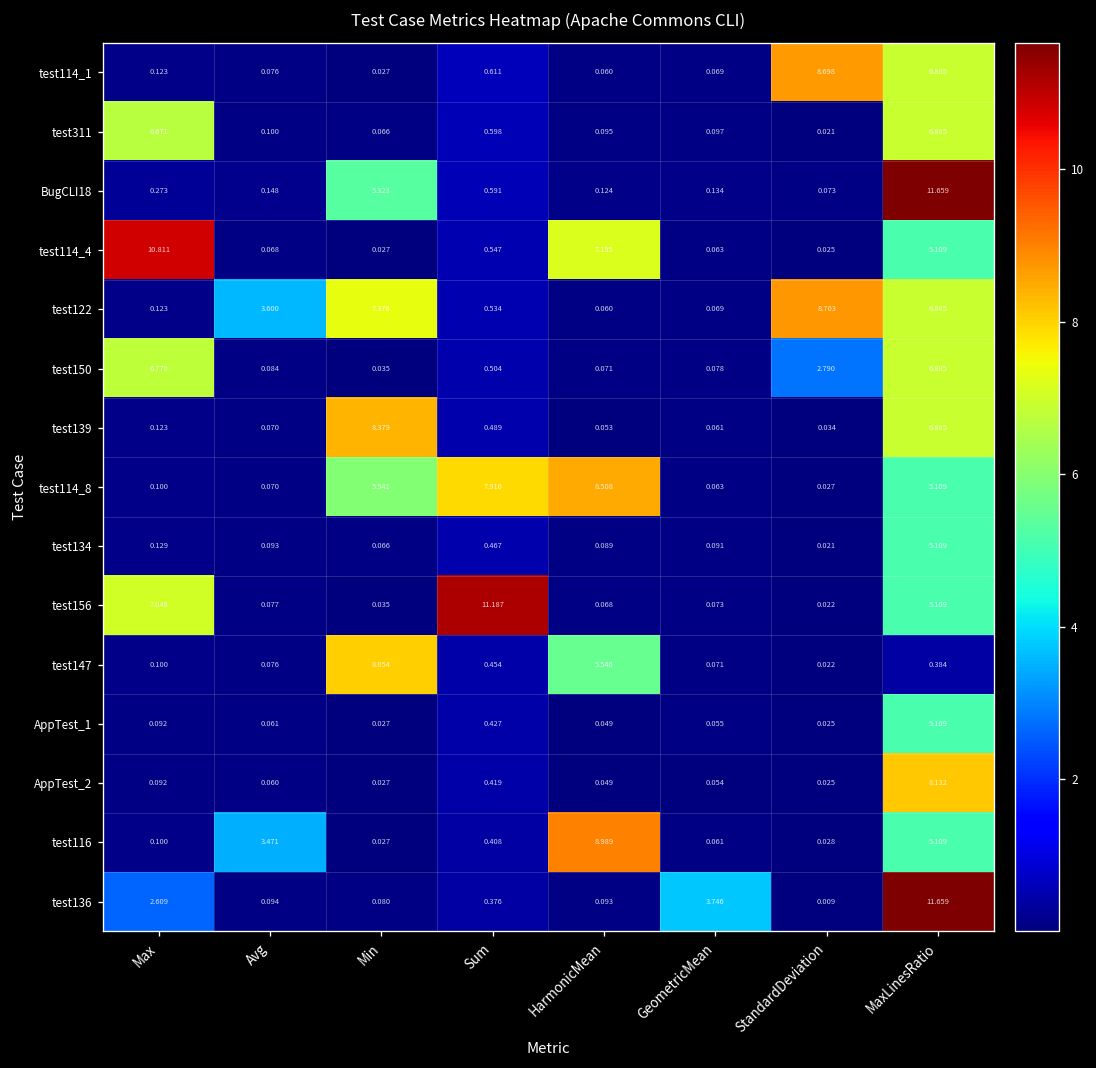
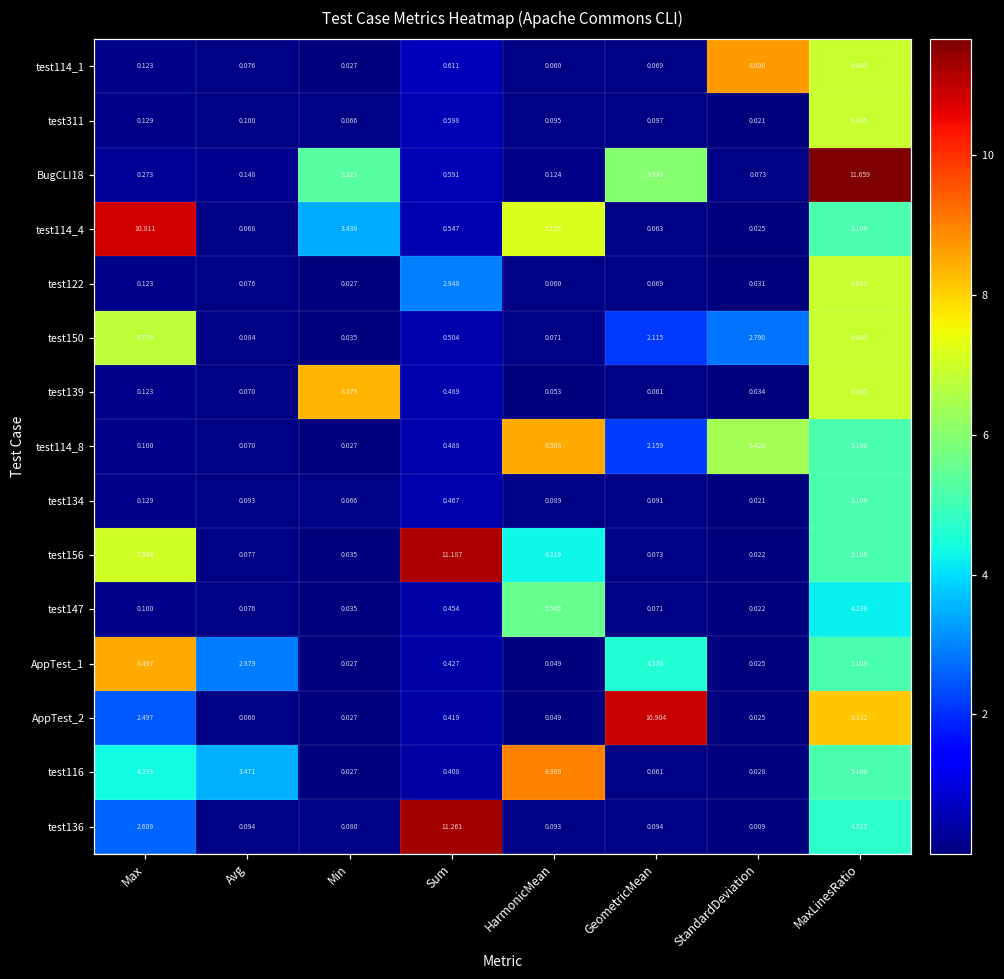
  {
    "test114_1": {
      "Max": 0.123,
      "Avg": 0.076,
      "Min": 0.027,
      "Sum": 0.611,
      "HarmonicMean": 0.060,
      "GeometricMean": 0.069,
      "StandardDeviation": 8.698,
      "MaxLinesRatio": 6.885
    },
    "test311": {
-     "Max": 6.671,
+     "Max": 0.129,
      "Avg": 0.100,
      "Min": 0.066,
      "Sum": 0.598,
      "HarmonicMean": 0.095,
      "GeometricMean": 0.097,
      "StandardDeviation": 0.021,
      "MaxLinesRatio": 6.885
    },
    "BugCLI18": {
      "Max": 0.273,
      "Avg": 0.148,
      "Min": 5.323,
      "Sum": 0.591,
      "HarmonicMean": 0.124,
-     "GeometricMean": 0.134,
+     "GeometricMean": 5.999,
      "StandardDeviation": 0.073,
      "MaxLinesRatio": 11.659
    },
    "test114_4": {
      "Max": 10.811,
      "Avg": 0.068,
-     "Min": 0.027,
+     "Min": 3.438,
      "Sum": 0.547,
      "HarmonicMean": 7.155,
      "GeometricMean": 0.063,
      "StandardDeviation": 0.025,
      "MaxLinesRatio": 5.109
    },
    "test122": {
      "Max": 0.123,
-     "Avg": 3.600,
-     "Min": 7.376,
-     "Sum": 0.534,
+     "Avg": 0.076,
+     "Min": 0.027,
+     "Sum": 2.948,
      "HarmonicMean": 0.060,
      "GeometricMean": 0.069,
-     "StandardDeviation": 8.703,
+     "StandardDeviation": 0.031,
      "MaxLinesRatio": 6.885
    },
    "test150": {
      "Max": 6.770,
      "Avg": 0.084,
      "Min": 0.035,
      "Sum": 0.504,
      "HarmonicMean": 0.071,
-     "GeometricMean": 0.078,
+     "GeometricMean": 2.115,
      "StandardDeviation": 2.790,
      "MaxLinesRatio": 6.885
    },
    "test139": {
      "Max": 0.123,
      "Avg": 0.070,
      "Min": 8.379,
      "Sum": 0.489,
      "HarmonicMean": 0.053,
      "GeometricMean": 0.061,
      "StandardDeviation": 0.034,
      "MaxLinesRatio": 6.885
    },
    "test114_8": {
      "Max": 0.100,
      "Avg": 0.070,
-     "Min": 5.941,
-     "Sum": 7.916,
+     "Min": 0.027,
+     "Sum": 0.488,
      "HarmonicMean": 8.508,
-     "GeometricMean": 0.063,
-     "StandardDeviation": 0.027,
+     "GeometricMean": 2.159,
+     "StandardDeviation": 6.420,
      "MaxLinesRatio": 5.109
    },
    "test134": {
      "Max": 0.129,
      "Avg": 0.093,
      "Min": 0.066,
      "Sum": 0.467,
      "HarmonicMean": 0.089,
      "GeometricMean": 0.091,
      "StandardDeviation": 0.021,
      "MaxLinesRatio": 5.109
    },
    "test156": {
      "Max": 7.048,
      "Avg": 0.077,
      "Min": 0.035,
      "Sum": 11.187,
-     "HarmonicMean": 0.068,
+     "HarmonicMean": 4.319,
      "GeometricMean": 0.073,
      "StandardDeviation": 0.022,
      "MaxLinesRatio": 5.109
    },
    "test147": {
      "Max": 0.100,
      "Avg": 0.076,
-     "Min": 8.054,
+     "Min": 0.035,
      "Sum": 0.454,
      "HarmonicMean": 5.540,
      "GeometricMean": 0.071,
      "StandardDeviation": 0.022,
-     "MaxLinesRatio": 0.384
+     "MaxLinesRatio": 4.238
    },
    "AppTest_1": {
-     "Max": 0.092,
-     "Avg": 0.061,
+     "Max": 8.497,
+     "Avg": 2.879,
      "Min": 0.027,
      "Sum": 0.427,
      "HarmonicMean": 0.049,
-     "GeometricMean": 0.055,
+     "GeometricMean": 4.570,
      "StandardDeviation": 0.025,
      "MaxLinesRatio": 5.109
    },
    "AppTest_2": {
-     "Max": 0.092,
+     "Max": 2.497,
      "Avg": 0.060,
      "Min": 0.027,
      "Sum": 0.419,
      "HarmonicMean": 0.049,
-     "GeometricMean": 0.054,
+     "GeometricMean": 10.904,
      "StandardDeviation": 0.025,
      "MaxLinesRatio": 8.132
    },
    "test116": {
-     "Max": 0.100,
+     "Max": 4.333,
      "Avg": 3.471,
      "Min": 0.027,
      "Sum": 0.408,
      "HarmonicMean": 8.989,
      "GeometricMean": 0.061,
      "StandardDeviation": 0.028,
      "MaxLinesRatio": 5.109
    },
    "test136": {
      "Max": 2.609,
      "Avg": 0.094,
      "Min": 0.080,
-     "Sum": 0.376,
+     "Sum": 11.261,
      "HarmonicMean": 0.093,
-     "GeometricMean": 3.746,
+     "GeometricMean": 0.094,
      "StandardDeviation": 0.009,
-     "MaxLinesRatio": 11.659
+     "MaxLinesRatio": 4.722
    }
  }
